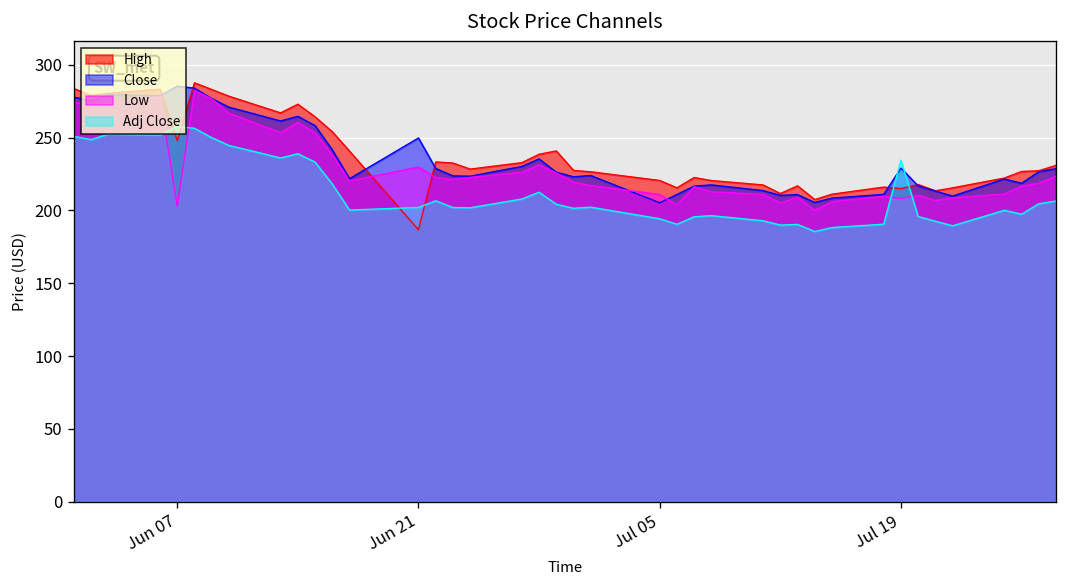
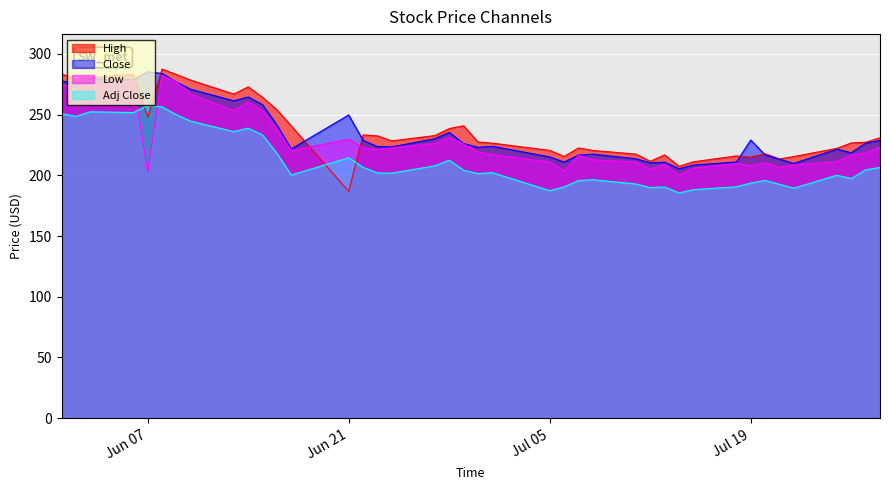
  {
    "High": {
      "Jun 07": 248,
      "Jun 21": 187,
      "Jul 05": 221,
      "Jul 19": 215
    },
    "Close": {
      "Jun 21": 250,
-     "Jul 05": 205,
+     "Jul 05": 215,
      "Jul 19": 229
    },
    "Low": {
      "Jun 07": 203,
      "Jun 21": 230,
      "Jul 05": 211,
      "Jul 19": 208
    },
    "Adj Close": {
      "Jun 07": 258,
-     "Jun 21": 202,
-     "Jul 05": 194,
-     "Jul 19": 234
+     "Jun 21": 215,
+     "Jul 05": 187,
+     "Jul 19": 194
    }
  }
